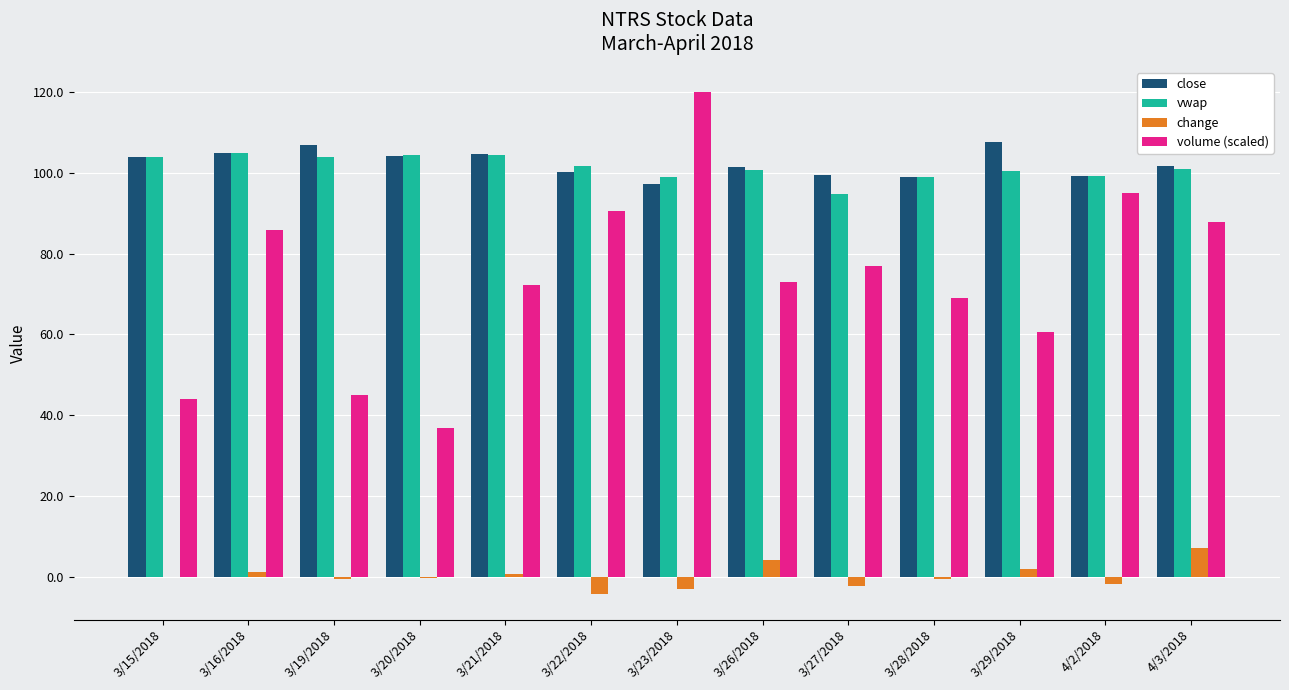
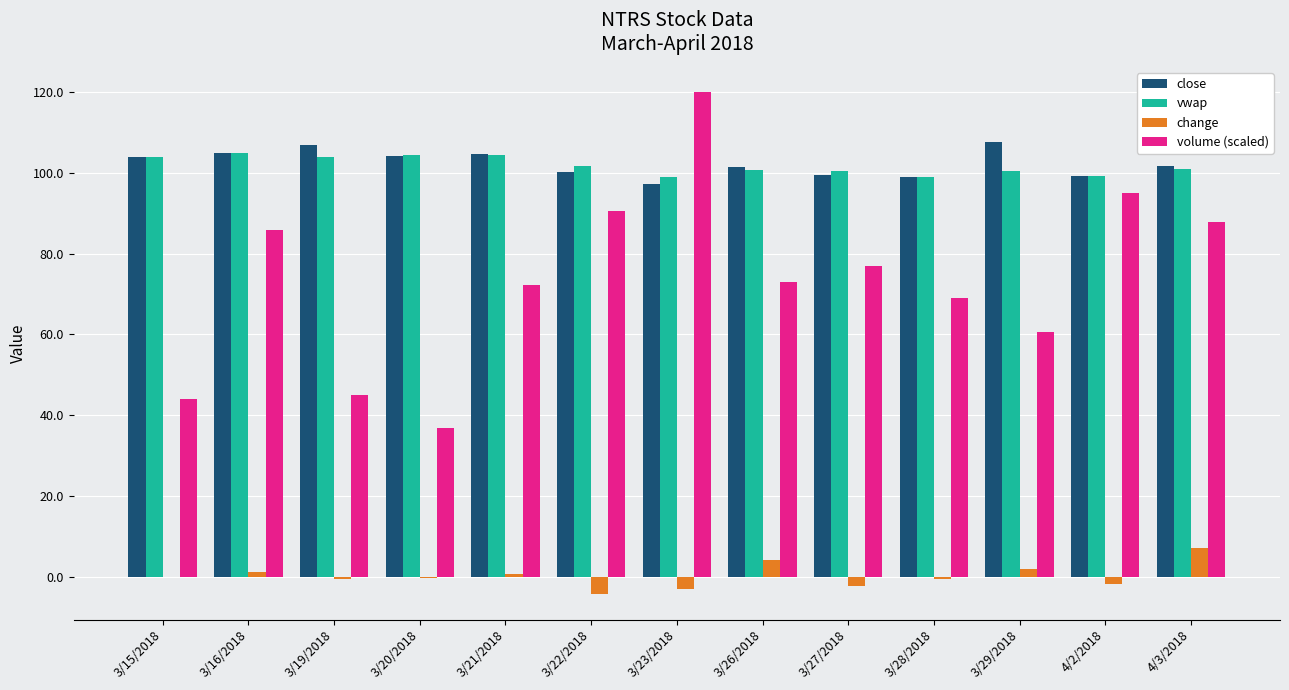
  {
    "close": {
      "3/15/2018": 104,
      "3/16/2018": 105,
      "3/19/2018": 107,
      "3/20/2018": 104,
      "3/21/2018": 105,
      "3/22/2018": 100,
      "3/23/2018": 97,
      "3/26/2018": 102,
      "3/27/2018": 99,
      "3/28/2018": 99,
      "3/29/2018": 108,
      "4/2/2018": 99,
      "4/3/2018": 102
    },
    "vwap": {
      "3/15/2018": 104,
      "3/16/2018": 105,
      "3/19/2018": 104,
      "3/20/2018": 104,
      "3/21/2018": 104,
      "3/22/2018": 102,
      "3/23/2018": 99,
      "3/26/2018": 101,
-     "3/27/2018": 95,
+     "3/27/2018": 101,
      "3/28/2018": 99,
      "3/29/2018": 100,
      "4/2/2018": 99,
      "4/3/2018": 101
    },
    "change": {
      "3/15/2018": 0,
      "3/16/2018": 1,
      "3/22/2018": -4,
      "3/23/2018": -3,
      "3/26/2018": 4,
      "3/27/2018": -2,
      "3/29/2018": 2,
      "4/2/2018": -2,
      "4/3/2018": 7
    },
    "volume (scaled)": {
      "3/15/2018": 44,
      "3/16/2018": 86,
      "3/19/2018": 45,
      "3/20/2018": 37,
      "3/21/2018": 72,
      "3/22/2018": 90,
      "3/23/2018": 120,
      "3/26/2018": 73,
      "3/27/2018": 77,
      "3/28/2018": 69,
      "3/29/2018": 61,
      "4/2/2018": 95,
      "4/3/2018": 88
    }
  }
